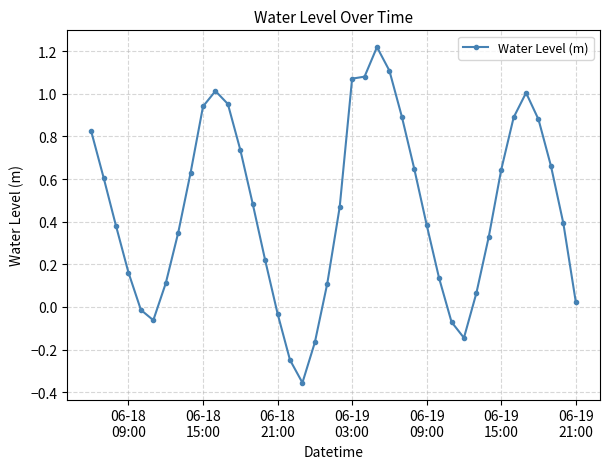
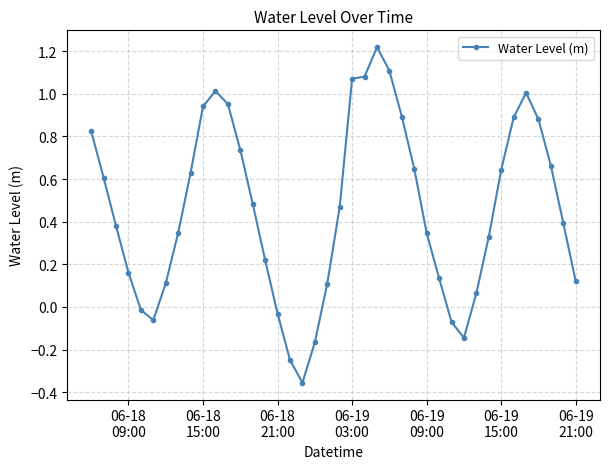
  {
    "06-18 09:00": 0.16,
    "06-18 15:00": 0.94,
    "06-18 21:00": -0.03,
    "06-19 03:00": 1.07,
-   "06-19 09:00": 0.38,
+   "06-19 09:00": 0.35,
    "06-19 15:00": 0.64,
-   "06-19 21:00": 0.02
+   "06-19 21:00": 0.12
  }
